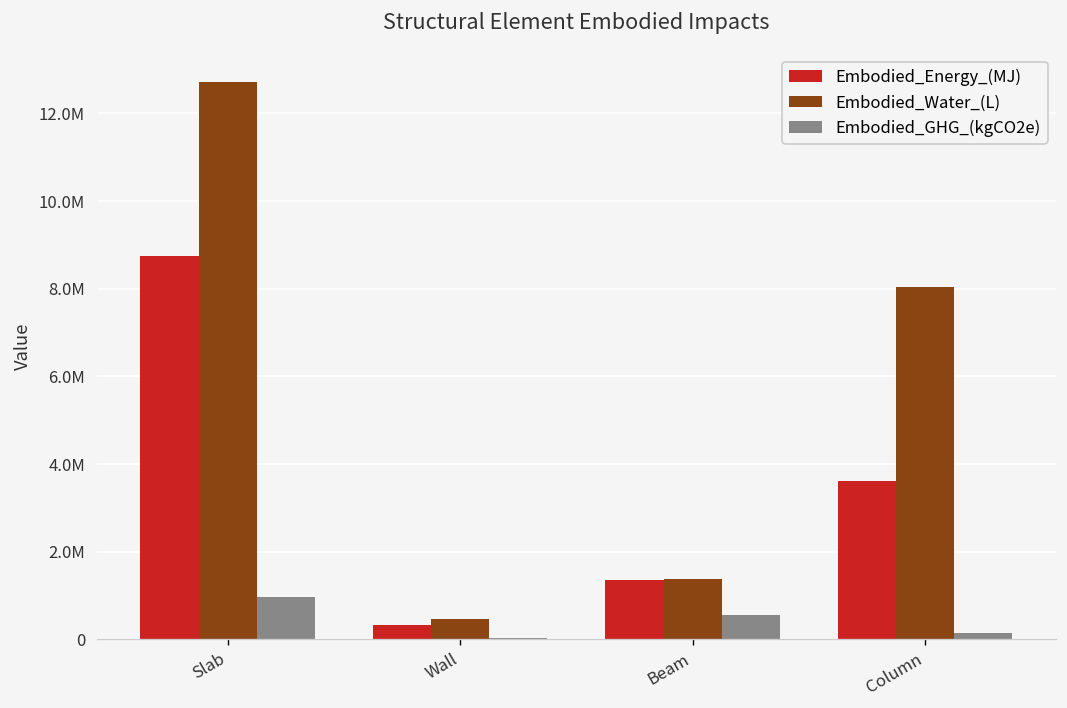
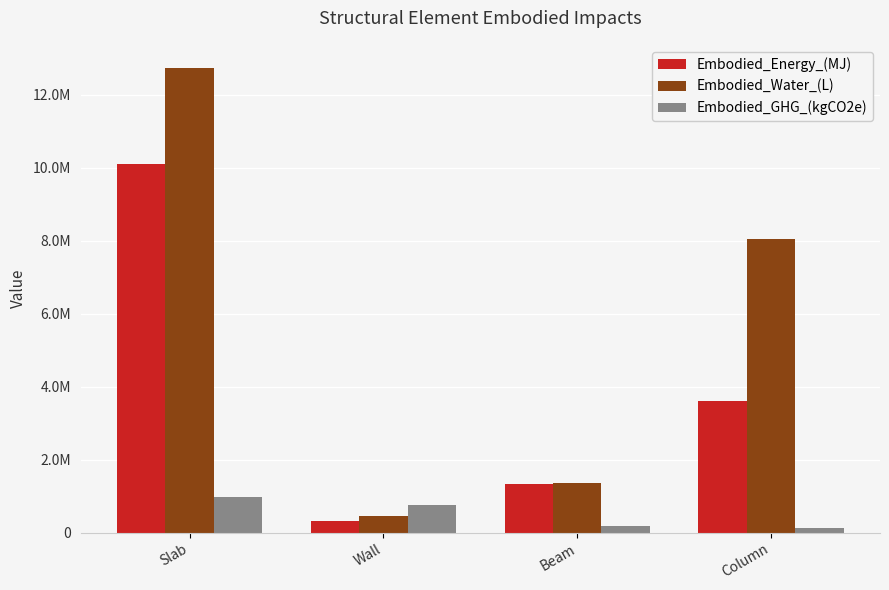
  {
    "Embodied_Energy_(MJ)": {
-     "Slab": 8700000,
+     "Slab": 10100000,
      "Wall": 300000,
      "Beam": 1300000,
      "Column": 3600000
    },
    "Embodied_Water_(L)": {
      "Slab": 12700000,
      "Wall": 500000,
      "Beam": 1400000,
      "Column": 8000000
    },
    "Embodied_GHG_(kgCO2e)": {
      "Slab": 1000000,
-     "Wall": 0,
-     "Beam": 500000,
+     "Wall": 800000,
+     "Beam": 200000,
      "Column": 100000
    }
  }
